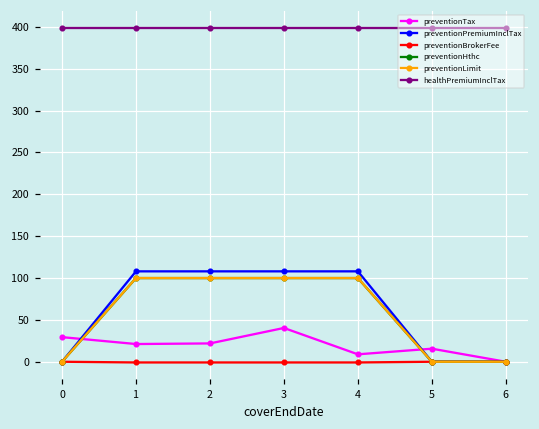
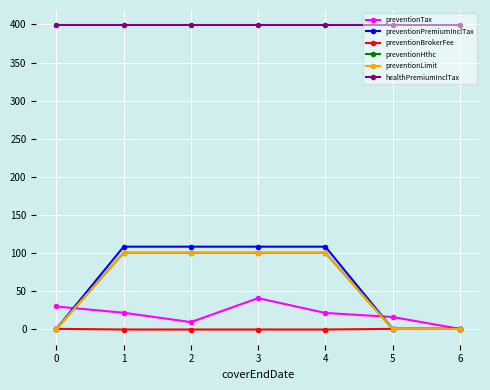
  {
    "preventionTax": {
      "0": 30,
      "1": 20,
-     "2": 20,
+     "2": 10,
      "3": 40,
-     "4": 10,
+     "4": 20,
      "5": 20
    },
    "preventionPremiumInclTax": {
      "1": 110,
      "2": 110,
      "3": 110,
      "4": 110
    },
    "preventionBrokerFee": {
      "1": 0,
      "2": 0,
      "3": 0,
      "4": 0
    },
    "preventionLimit": {
      "1": 100,
      "2": 100,
      "3": 100,
      "4": 100
    },
    "healthPremiumInclTax": {
      "0": 400,
      "1": 400,
      "2": 400,
      "3": 400,
      "4": 400
    }
  }
